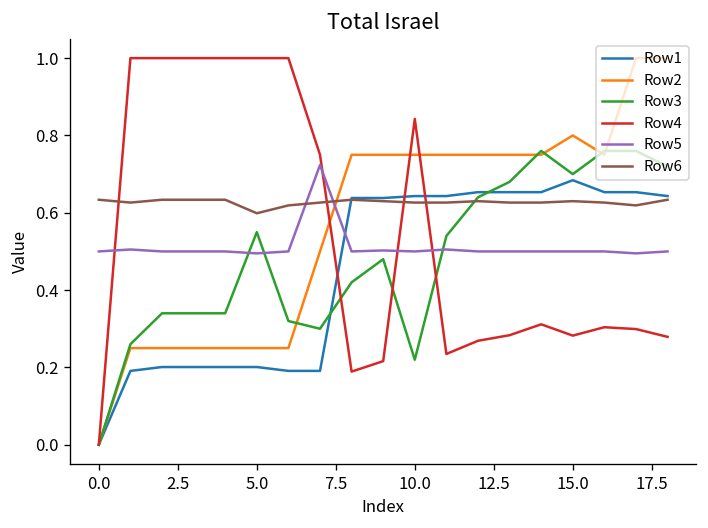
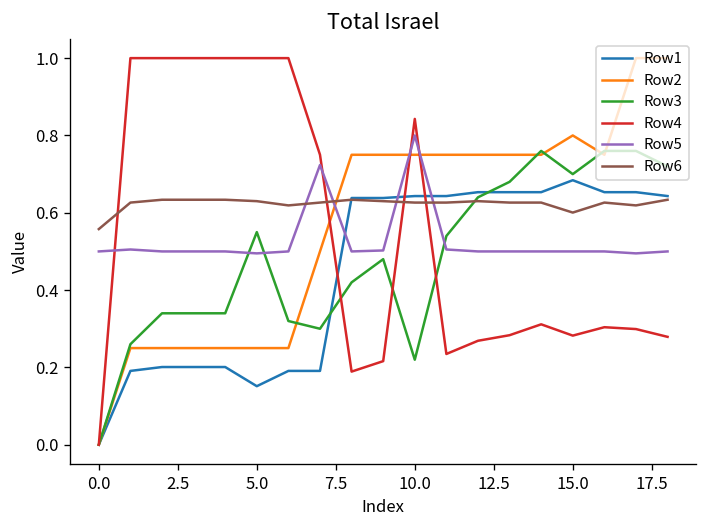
  {
    "Row1": {
-     "5.0": 0.20,
+     "5.0": 0.15,
      "10.0": 0.64,
      "15.0": 0.68
    },
    "Row2": {
      "5.0": 0.25,
      "10.0": 0.75,
      "15.0": 0.80
    },
    "Row3": {
      "5.0": 0.55,
      "10.0": 0.22,
      "15.0": 0.70
    },
    "Row4": {
      "5.0": 1.00,
      "10.0": 0.84,
      "15.0": 0.28
    },
    "Row5": {
      "0.0": 0.5,
      "5.0": 0.5,
-     "10.0": 0.5,
+     "10.0": 0.8,
      "15.0": 0.5
    },
    "Row6": {
-     "0.0": 0.63,
-     "5.0": 0.60,
+     "0.0": 0.56,
+     "5.0": 0.63,
      "10.0": 0.63,
-     "15.0": 0.63
+     "15.0": 0.60
    }
  }
